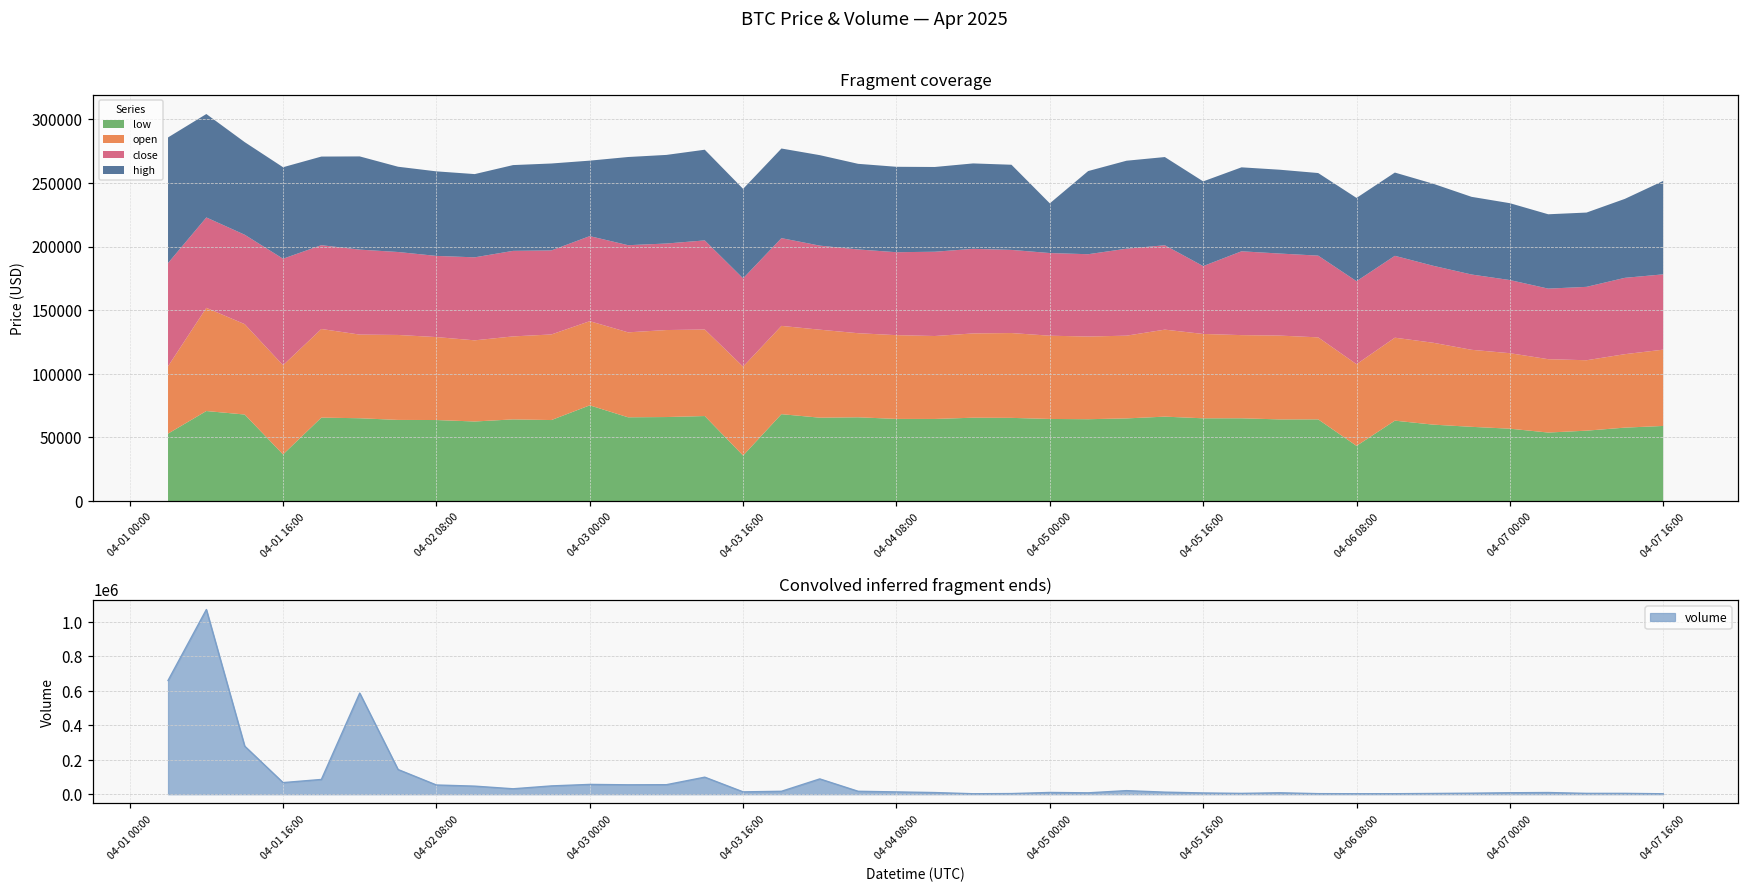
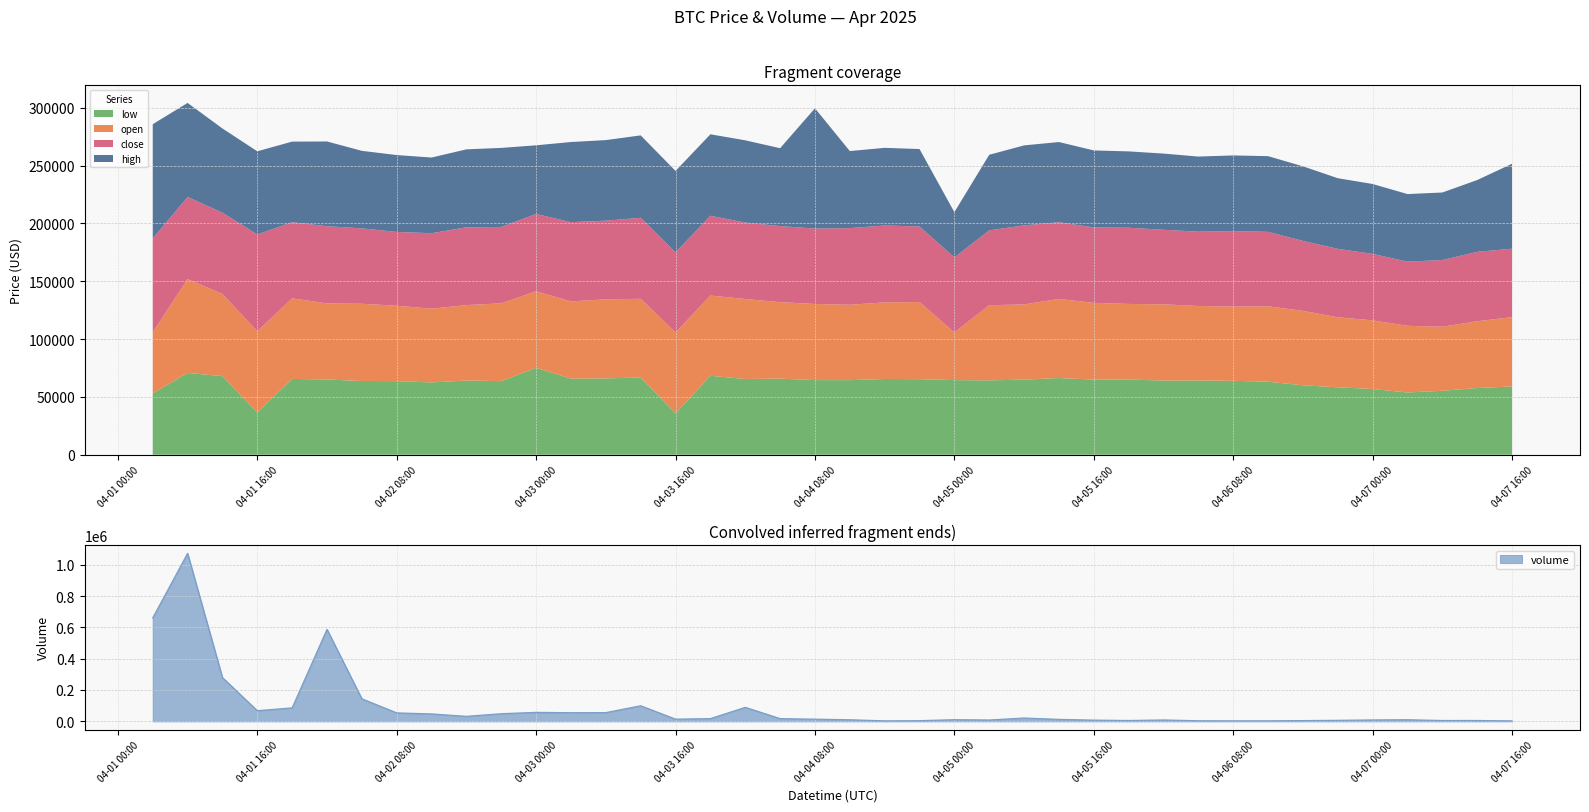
  {
    "Fragment coverage": {
      "low": {
        "04-01 16:00": 37000,
        "04-02 08:00": 64000,
        "04-03 00:00": 75000,
        "04-03 16:00": 36000,
        "04-04 08:00": 65000,
        "04-05 00:00": 65000,
        "04-05 16:00": 65000,
-       "04-06 08:00": 43000,
+       "04-06 08:00": 64000,
        "04-07 00:00": 57000,
        "04-07 16:00": 59000
      },
      "open": {
        "04-01 16:00": 70000,
        "04-02 08:00": 65000,
        "04-03 00:00": 66000,
        "04-03 16:00": 70000,
        "04-04 08:00": 66000,
-       "04-05 00:00": 65000,
+       "04-05 00:00": 41000,
        "04-05 16:00": 66000,
        "04-06 08:00": 64000,
        "04-07 00:00": 59000,
        "04-07 16:00": 60000
      },
      "close": {
        "04-01 16:00": 84000,
        "04-02 08:00": 64000,
        "04-03 00:00": 67000,
        "04-03 16:00": 69000,
        "04-04 08:00": 65000,
        "04-05 00:00": 65000,
-       "04-05 16:00": 53000,
+       "04-05 16:00": 65000,
        "04-06 08:00": 65000,
        "04-07 00:00": 58000,
        "04-07 16:00": 59000
      },
      "high": {
        "04-01 16:00": 72000,
        "04-02 08:00": 66000,
        "04-03 00:00": 59000,
        "04-03 16:00": 70000,
-       "04-04 08:00": 67000,
+       "04-04 08:00": 104000,
        "04-05 00:00": 39000,
        "04-05 16:00": 67000,
        "04-06 08:00": 65000,
        "04-07 00:00": 60000,
        "04-07 16:00": 73000
      }
    },
    "Convolved inferred fragment ends)": {
      "04-01 16:00": 70000,
      "04-02 08:00": 50000,
      "04-03 00:00": 60000,
      "04-03 16:00": 10000,
      "04-04 08:00": 10000,
      "04-05 00:00": 10000,
      "04-05 16:00": 10000,
      "04-06 08:00": 0,
      "04-07 00:00": 10000,
      "04-07 16:00": 0
    }
  }
